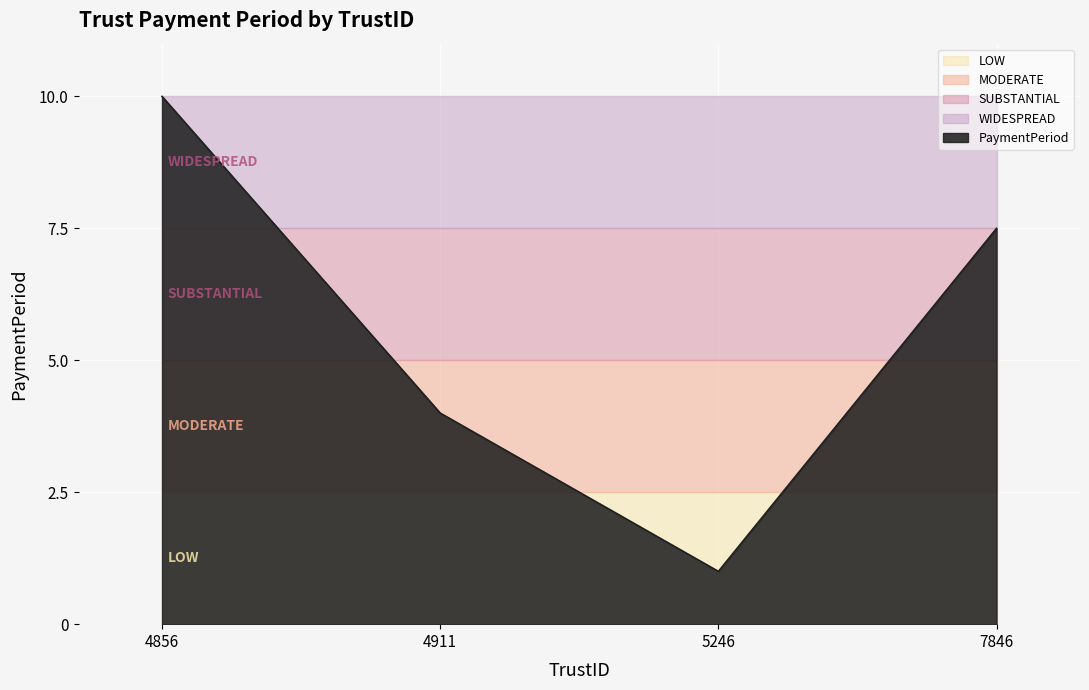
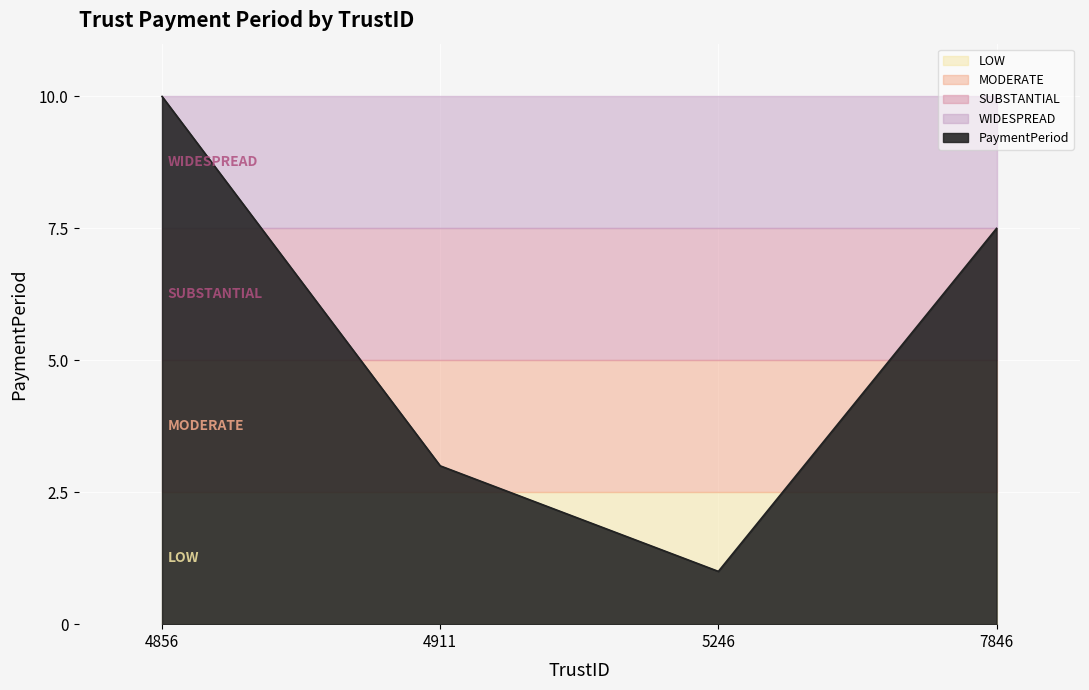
  {
    "PaymentPeriod": {
-     "4911": 4,
+     "4911": 3,
      "5246": 1
    }
  }
